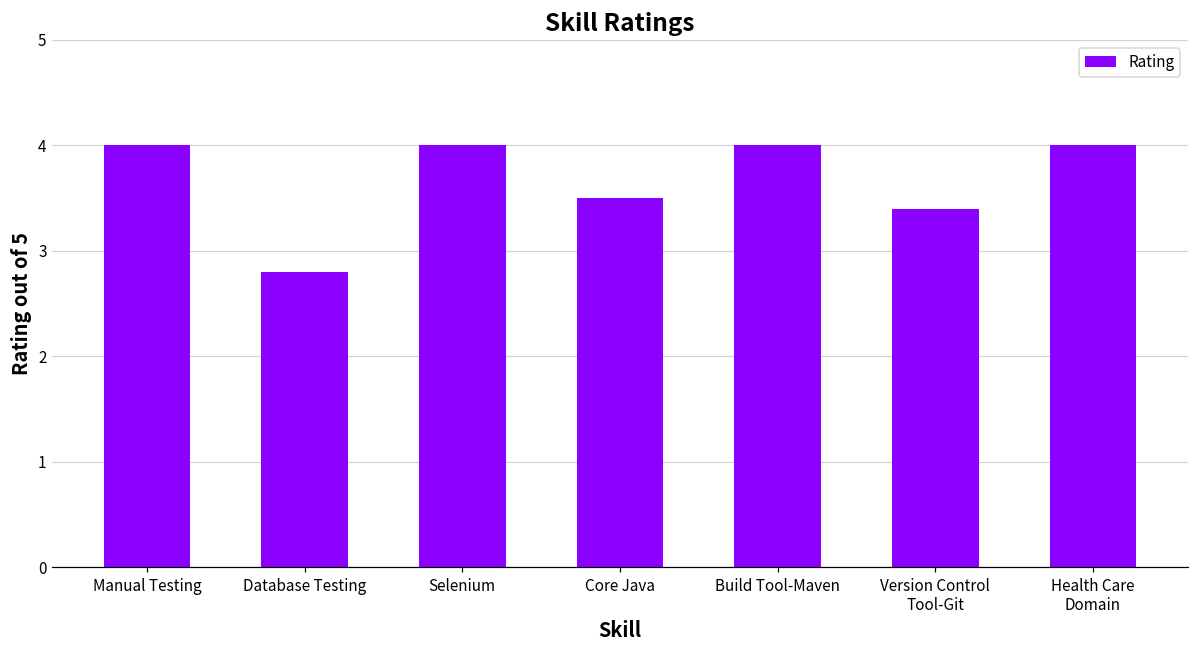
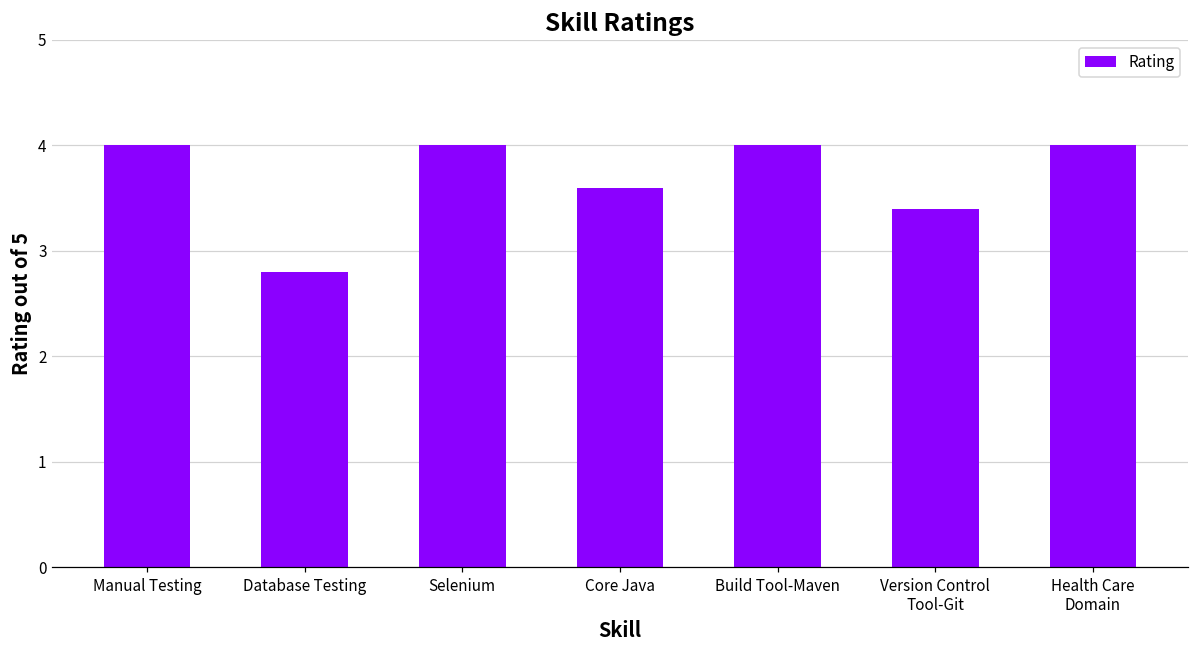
  {
    "Manual Testing": 4.0,
    "Database Testing": 2.8,
    "Selenium": 4.0,
-   "Core Java": 3.5,
+   "Core Java": 3.6,
    "Build Tool-Maven": 4.0,
    "Version Control Tool-Git": 3.4,
    "Health Care Domain": 4.0
  }
